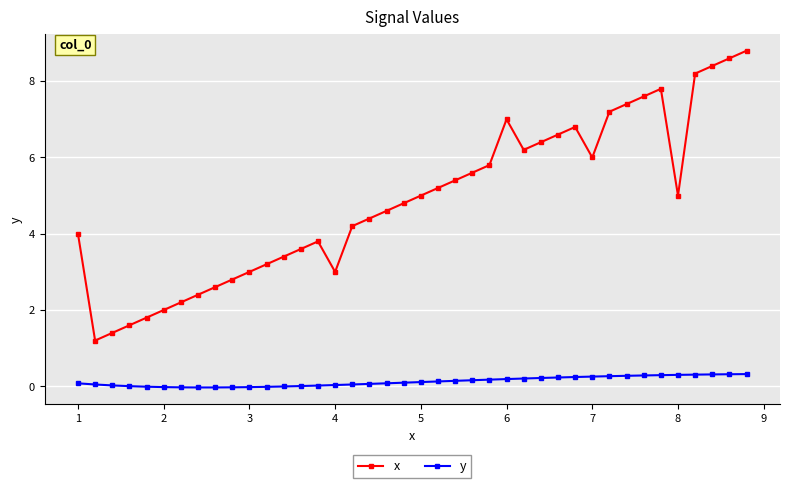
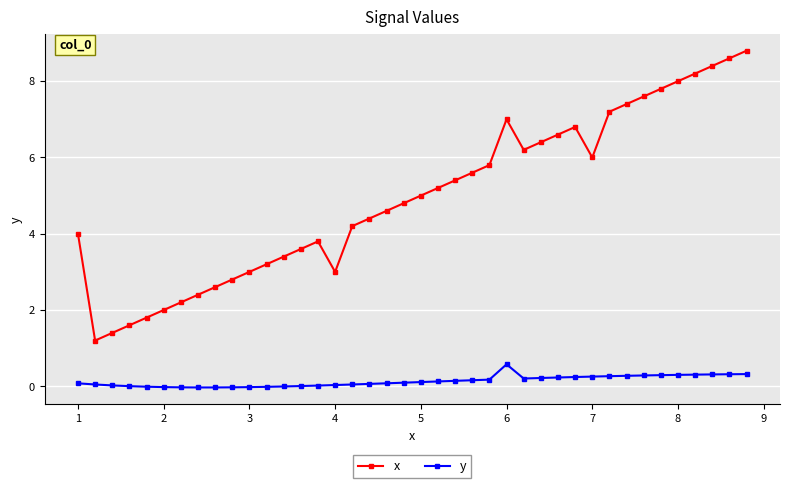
  {
    "x": {
      "1": 4,
      "2": 2,
      "3": 3,
      "4": 3,
      "5": 5,
      "6": 7,
      "7": 6,
-     "8": 5
+     "8": 8
    },
    "y": {
      "1": 0.1,
      "2": 0.0,
      "3": 0.0,
      "4": 0.0,
      "5": 0.1,
-     "6": 0.2,
+     "6": 0.6,
      "7": 0.3,
      "8": 0.3
    }
  }
